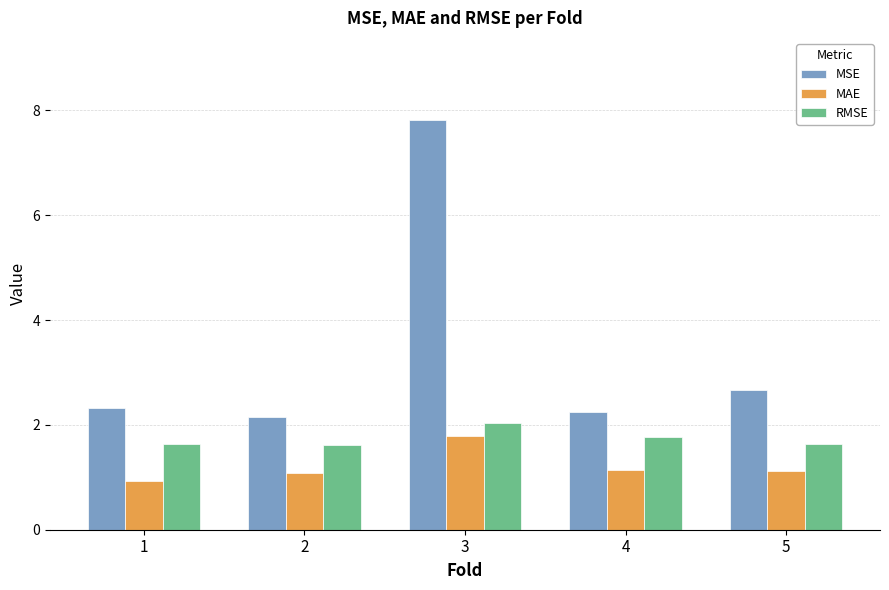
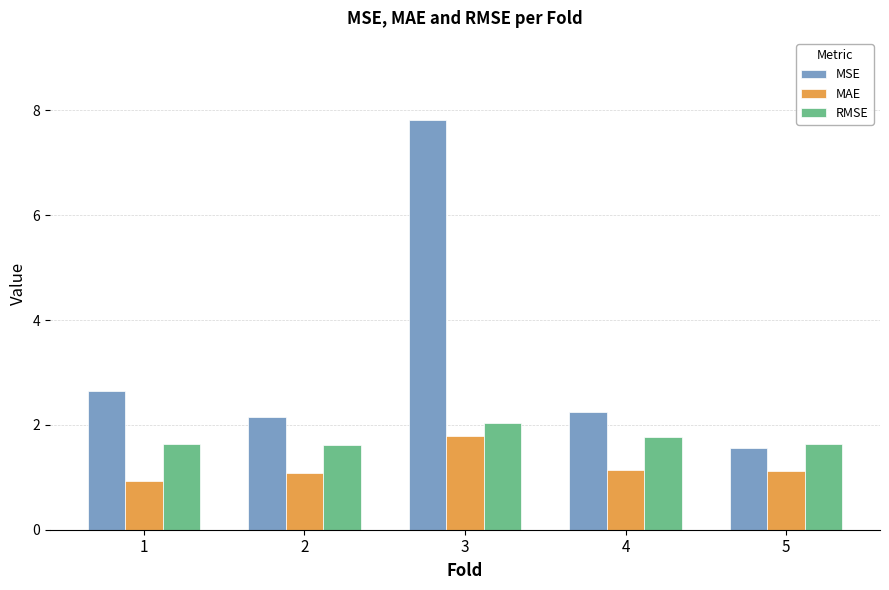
  {
    "MSE": {
-     "1": 2.3,
+     "1": 2.6,
      "2": 2.2,
      "3": 7.8,
      "4": 2.2,
-     "5": 2.7
+     "5": 1.6
    },
    "MAE": {
      "1": 0.9,
      "2": 1.1,
      "3": 1.8,
      "4": 1.1,
      "5": 1.1
    },
    "RMSE": {
      "1": 1.6,
      "2": 1.6,
      "3": 2.0,
      "4": 1.8,
      "5": 1.6
    }
  }
